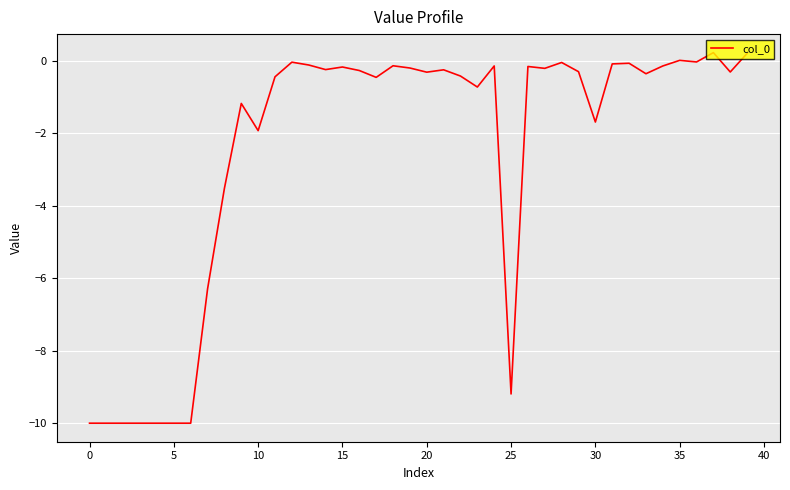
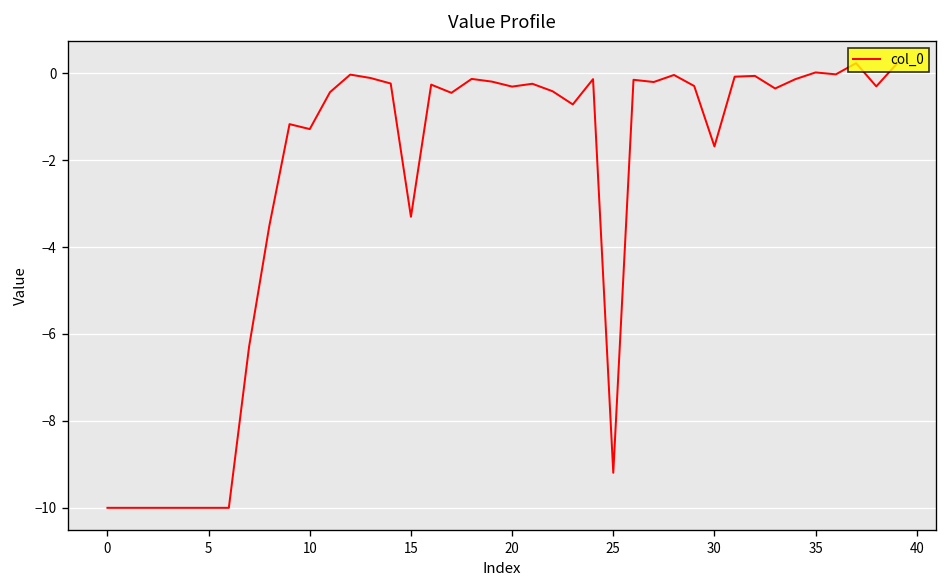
  {
    "0": -10.0,
    "5": -10.0,
-   "10": -1.9,
-   "15": -0.2,
+   "10": -1.3,
+   "15": -3.3,
    "20": -0.3,
    "25": -9.2,
    "30": -1.7,
    "35": 0.0
  }
